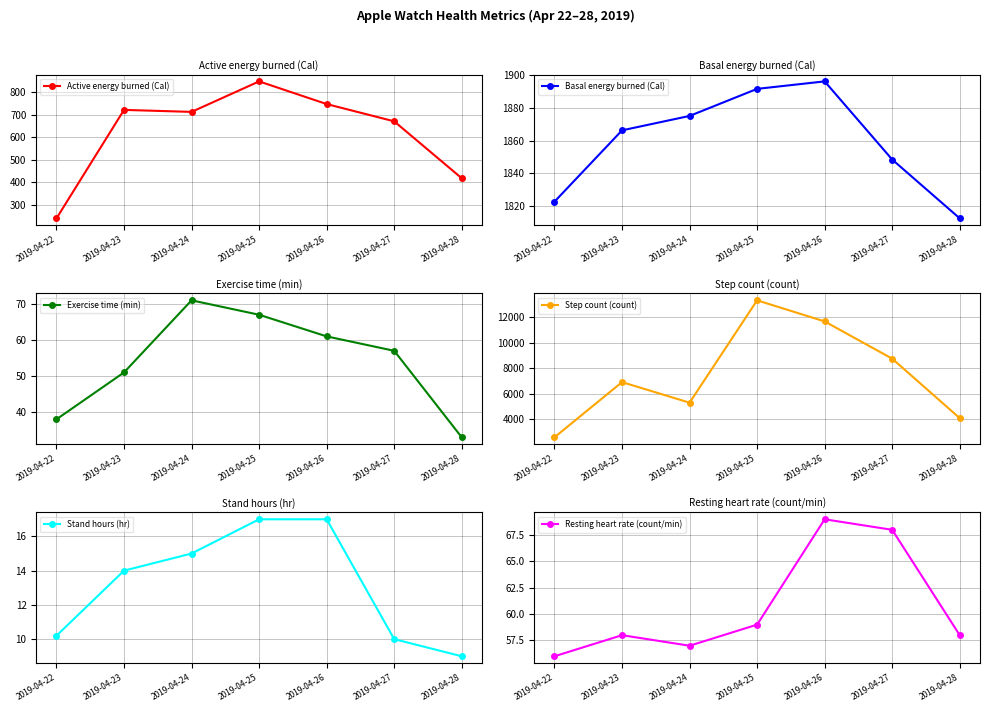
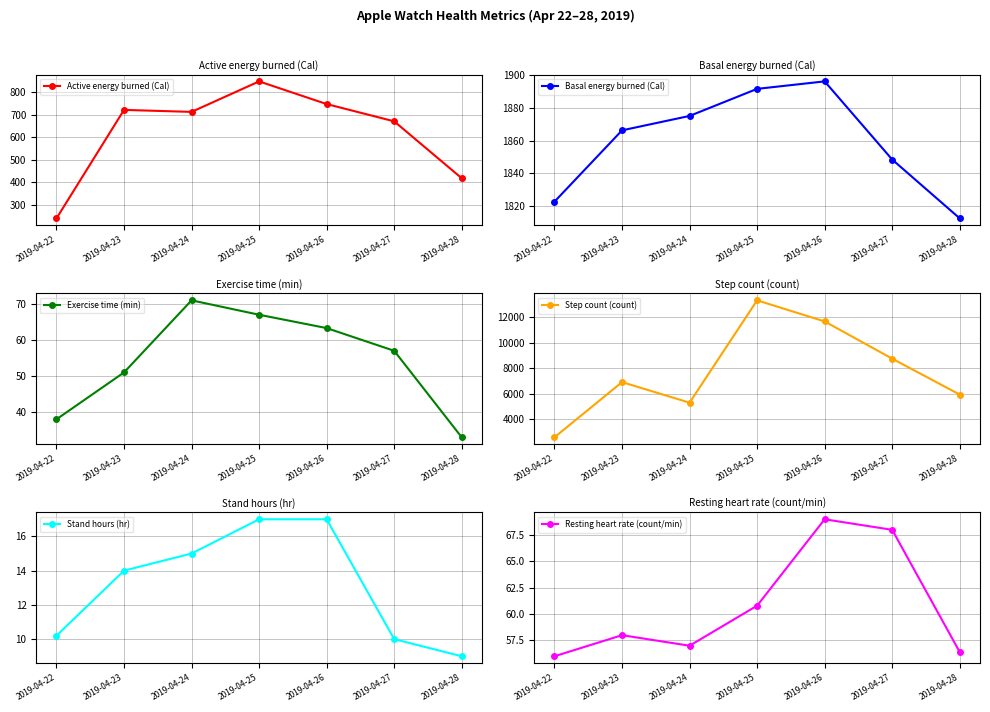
  {
    "Active energy burned (Cal)": {
      "2019-04-22": 240,
      "2019-04-23": 720,
      "2019-04-24": 710,
      "2019-04-25": 850,
      "2019-04-26": 750,
      "2019-04-27": 670,
      "2019-04-28": 420
    },
    "Basal energy burned (Cal)": {
      "2019-04-22": 1823,
      "2019-04-23": 1866,
      "2019-04-24": 1875,
      "2019-04-25": 1892,
      "2019-04-26": 1896,
      "2019-04-27": 1848,
      "2019-04-28": 1813
    },
    "Exercise time (min)": {
      "2019-04-22": 38,
      "2019-04-23": 51,
      "2019-04-24": 71,
      "2019-04-25": 67,
-     "2019-04-26": 61,
+     "2019-04-26": 63,
      "2019-04-27": 57,
      "2019-04-28": 33
    },
    "Step count (count)": {
      "2019-04-22": 2600,
      "2019-04-23": 6900,
      "2019-04-24": 5300,
      "2019-04-25": 13300,
      "2019-04-26": 11700,
      "2019-04-27": 8700,
-     "2019-04-28": 4100
+     "2019-04-28": 5900
    },
    "Stand hours (hr)": {
      "2019-04-22": 10.2,
      "2019-04-23": 14.0,
      "2019-04-24": 15.0,
      "2019-04-25": 17.0,
      "2019-04-26": 17.0,
      "2019-04-27": 10.0,
      "2019-04-28": 9.0
    },
    "Resting heart rate (count/min)": {
      "2019-04-22": 56.0,
      "2019-04-23": 58.0,
      "2019-04-24": 57.0,
-     "2019-04-25": 59.0,
+     "2019-04-25": 60.8,
      "2019-04-26": 69.0,
      "2019-04-27": 68.0,
-     "2019-04-28": 58.0
+     "2019-04-28": 56.4
    }
  }
